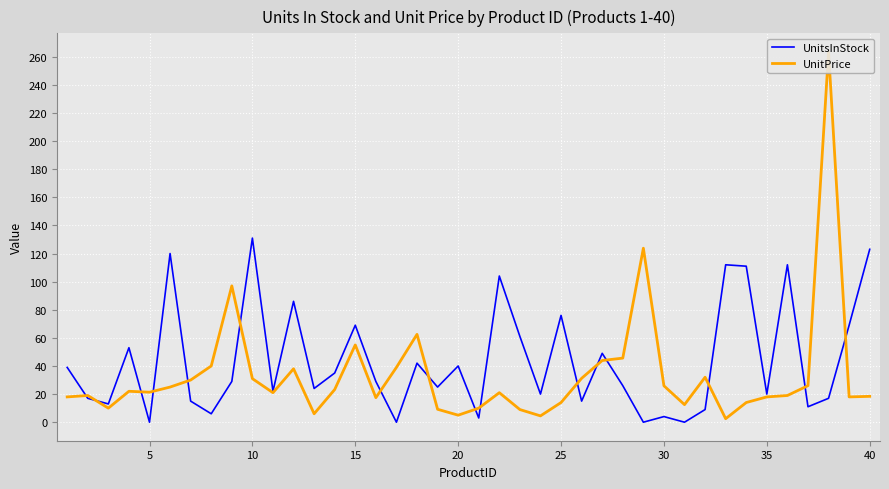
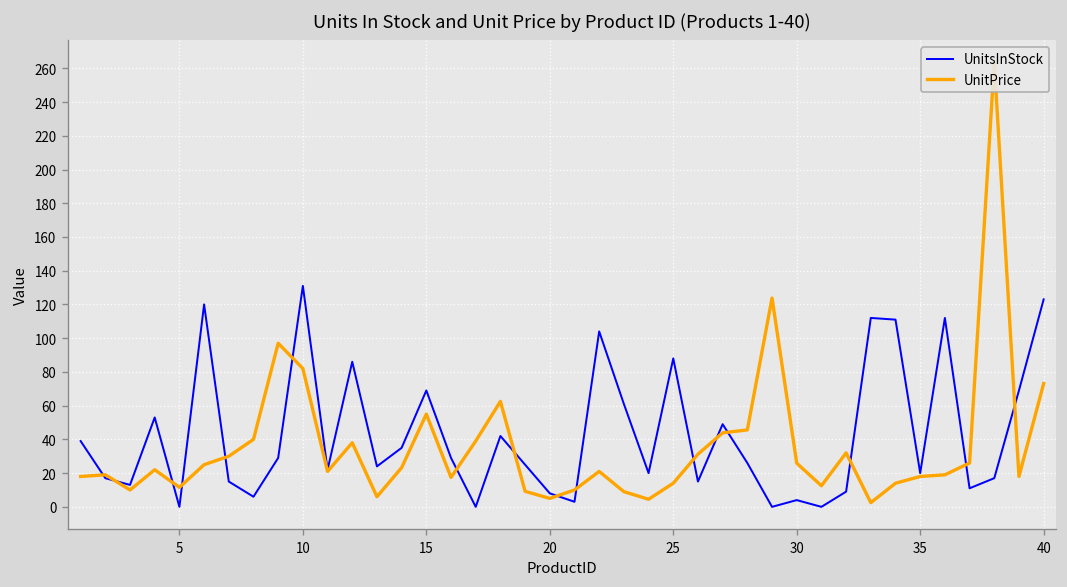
  {
    "UnitsInStock": {
      "5": 0,
      "10": 131,
      "15": 69,
-     "20": 40,
-     "25": 76,
+     "20": 8,
+     "25": 88,
      "30": 4,
      "35": 20,
      "40": 123
    },
    "UnitPrice": {
-     "5": 21,
-     "10": 31,
+     "5": 12,
+     "10": 82,
      "15": 55,
      "20": 5,
      "25": 14,
      "30": 26,
      "35": 18,
-     "40": 18
+     "40": 73
    }
  }
